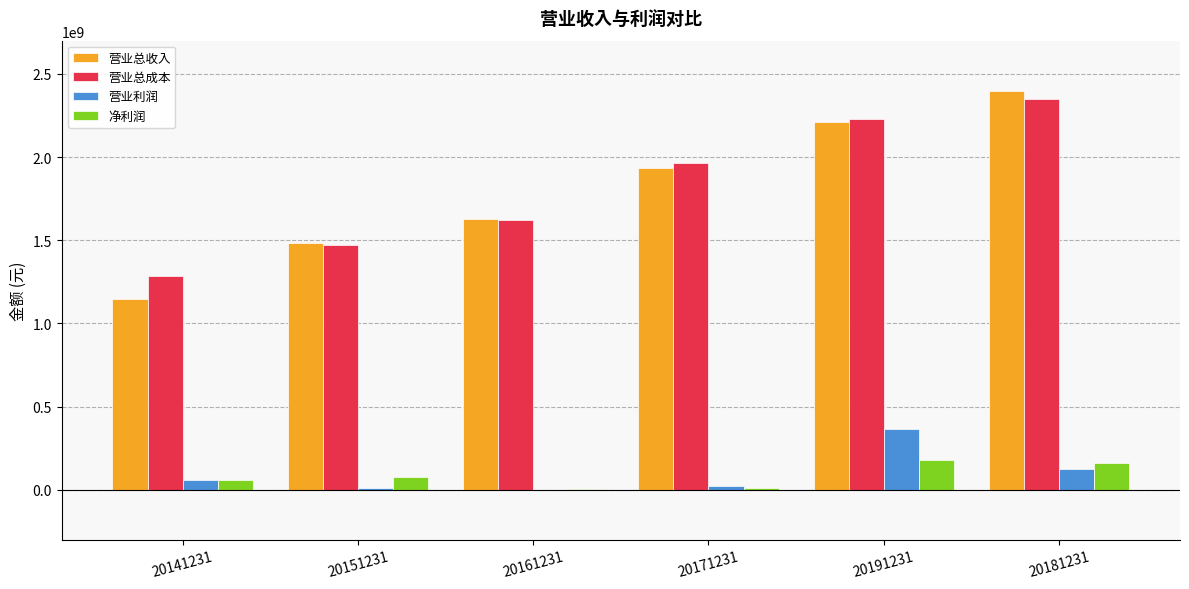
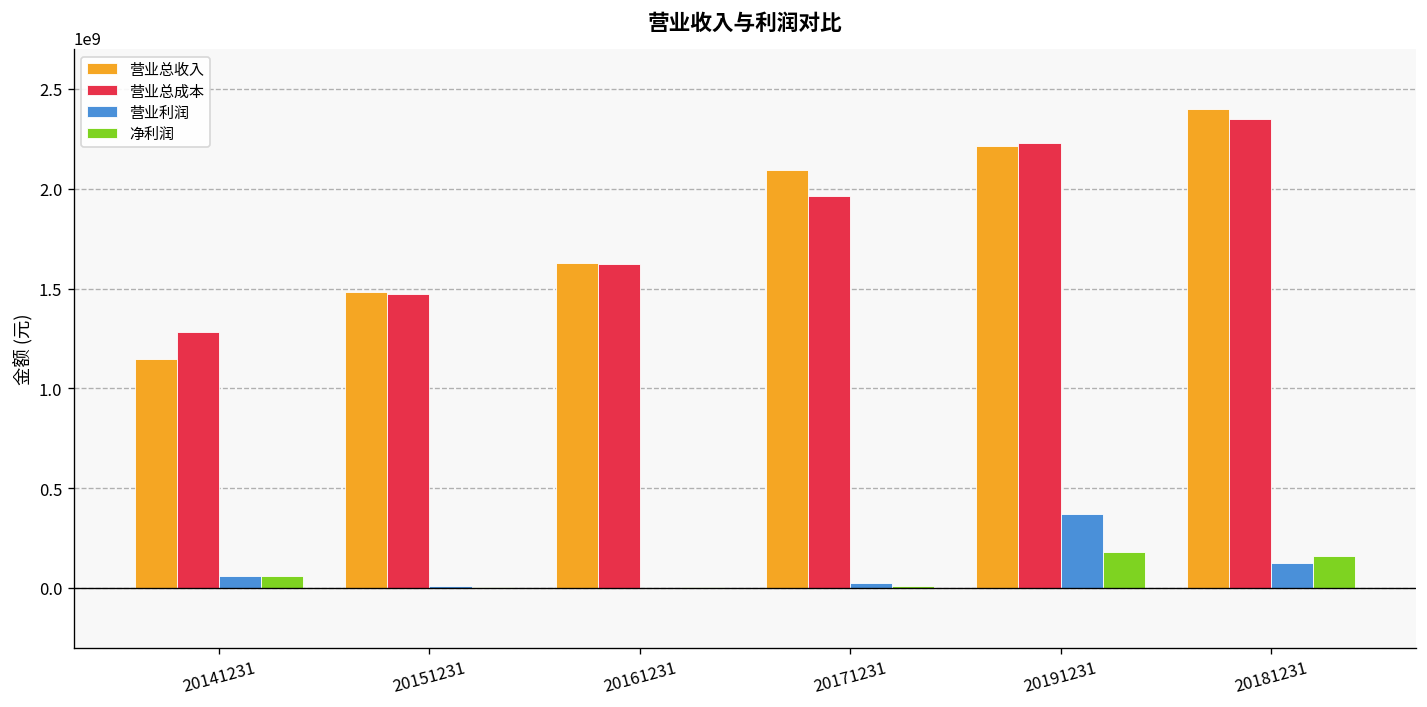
  {
    "营业总收入": {
      "20141231": 1150000000,
      "20151231": 1480000000,
      "20161231": 1630000000,
-     "20171231": 1940000000,
+     "20171231": 2090000000,
      "20191231": 2210000000,
      "20181231": 2400000000
    },
    "营业总成本": {
      "20141231": 1280000000,
      "20151231": 1470000000,
      "20161231": 1620000000,
      "20171231": 1960000000,
      "20191231": 2230000000,
      "20181231": 2350000000
    },
    "营业利润": {
      "20141231": 60000000,
      "20171231": 20000000,
      "20191231": 370000000,
      "20181231": 130000000
    },
    "净利润": {
      "20141231": 60000000,
-     "20151231": 80000000,
+     "20151231": 10000000,
      "20191231": 180000000,
      "20181231": 160000000
    }
  }
